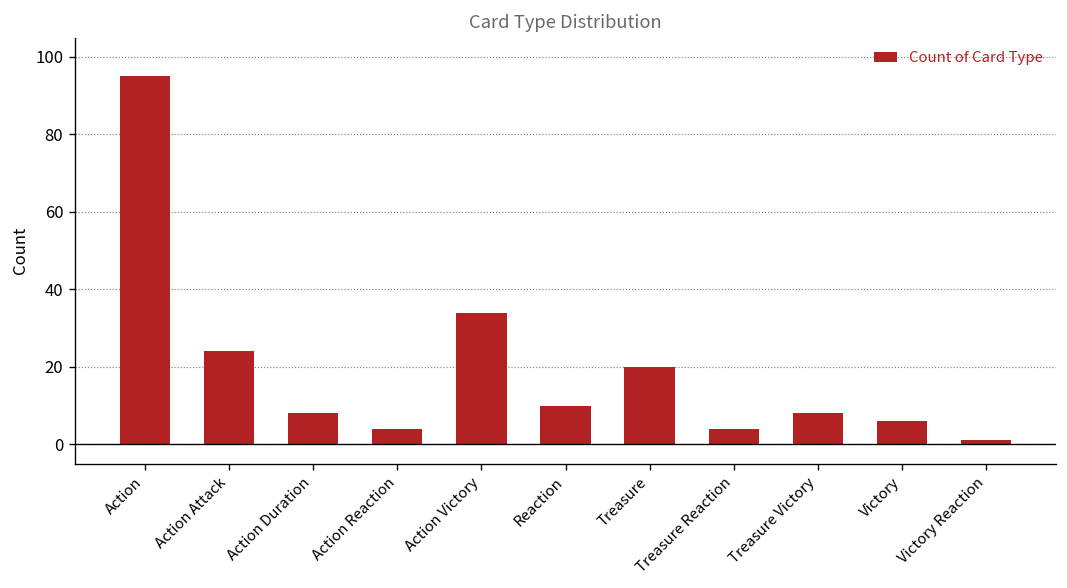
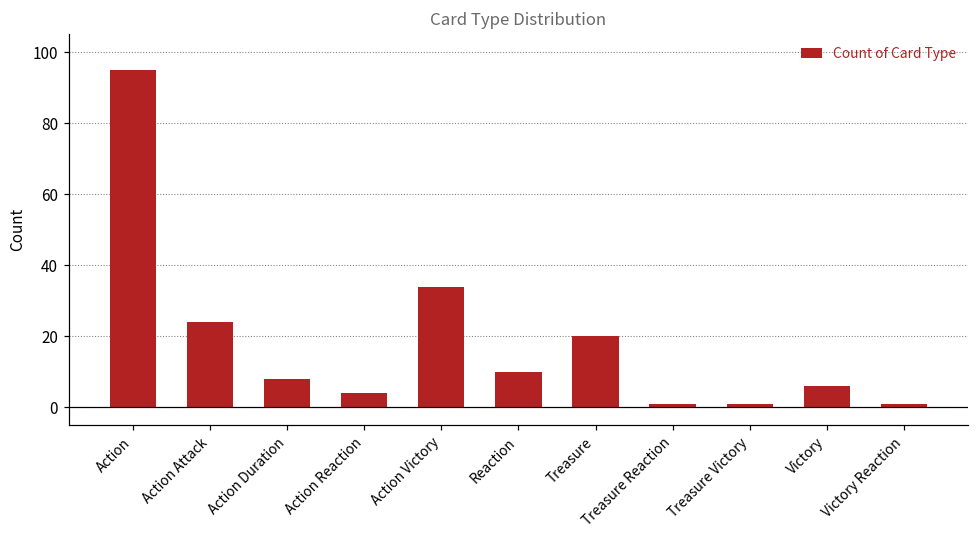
  {
    "Action": 95,
    "Action Attack": 24,
    "Action Duration": 8,
    "Action Reaction": 4,
    "Action Victory": 34,
    "Reaction": 10,
    "Treasure": 20,
-   "Treasure Reaction": 4,
-   "Treasure Victory": 8,
+   "Treasure Reaction": 1,
+   "Treasure Victory": 1,
    "Victory": 6,
    "Victory Reaction": 1
  }
